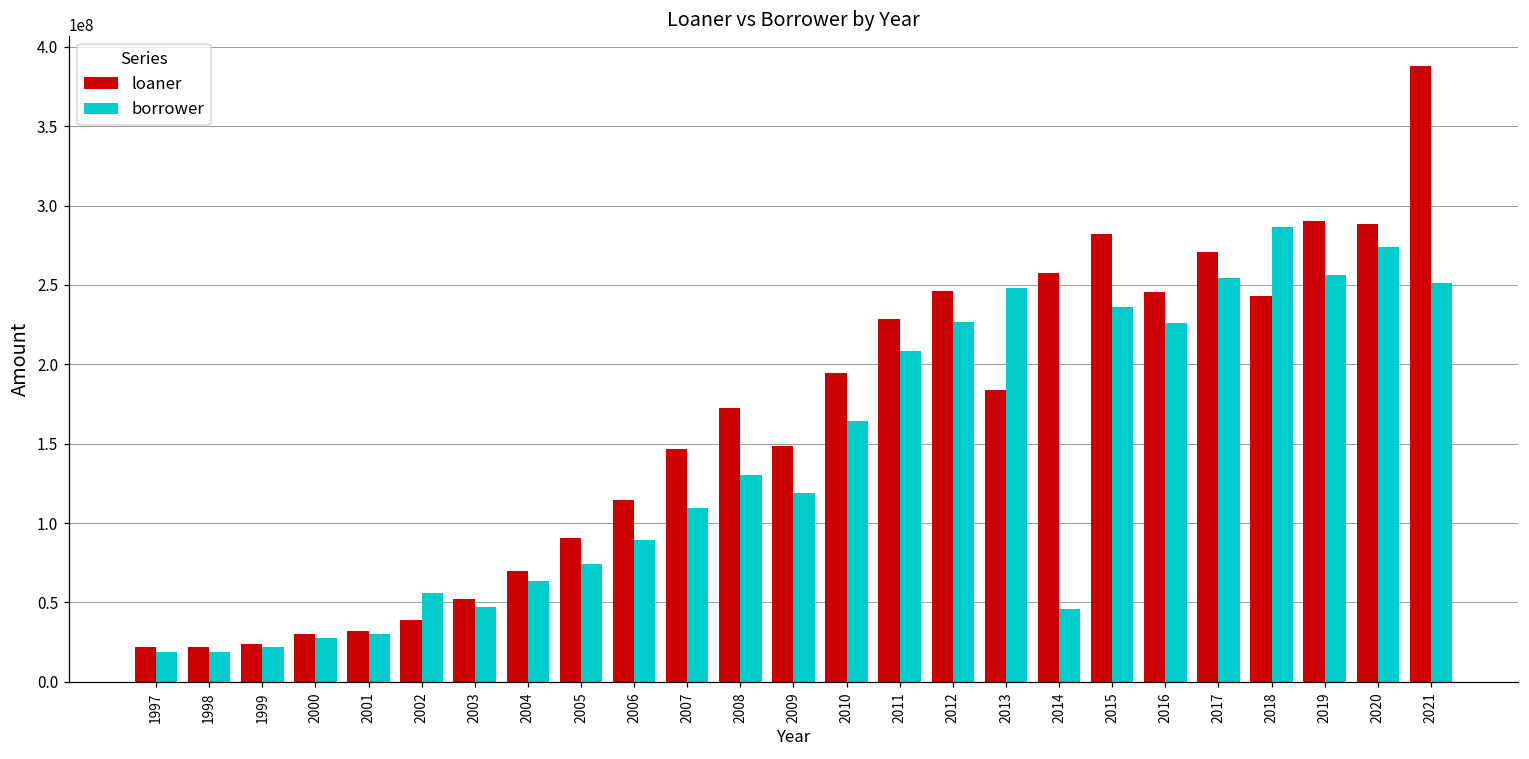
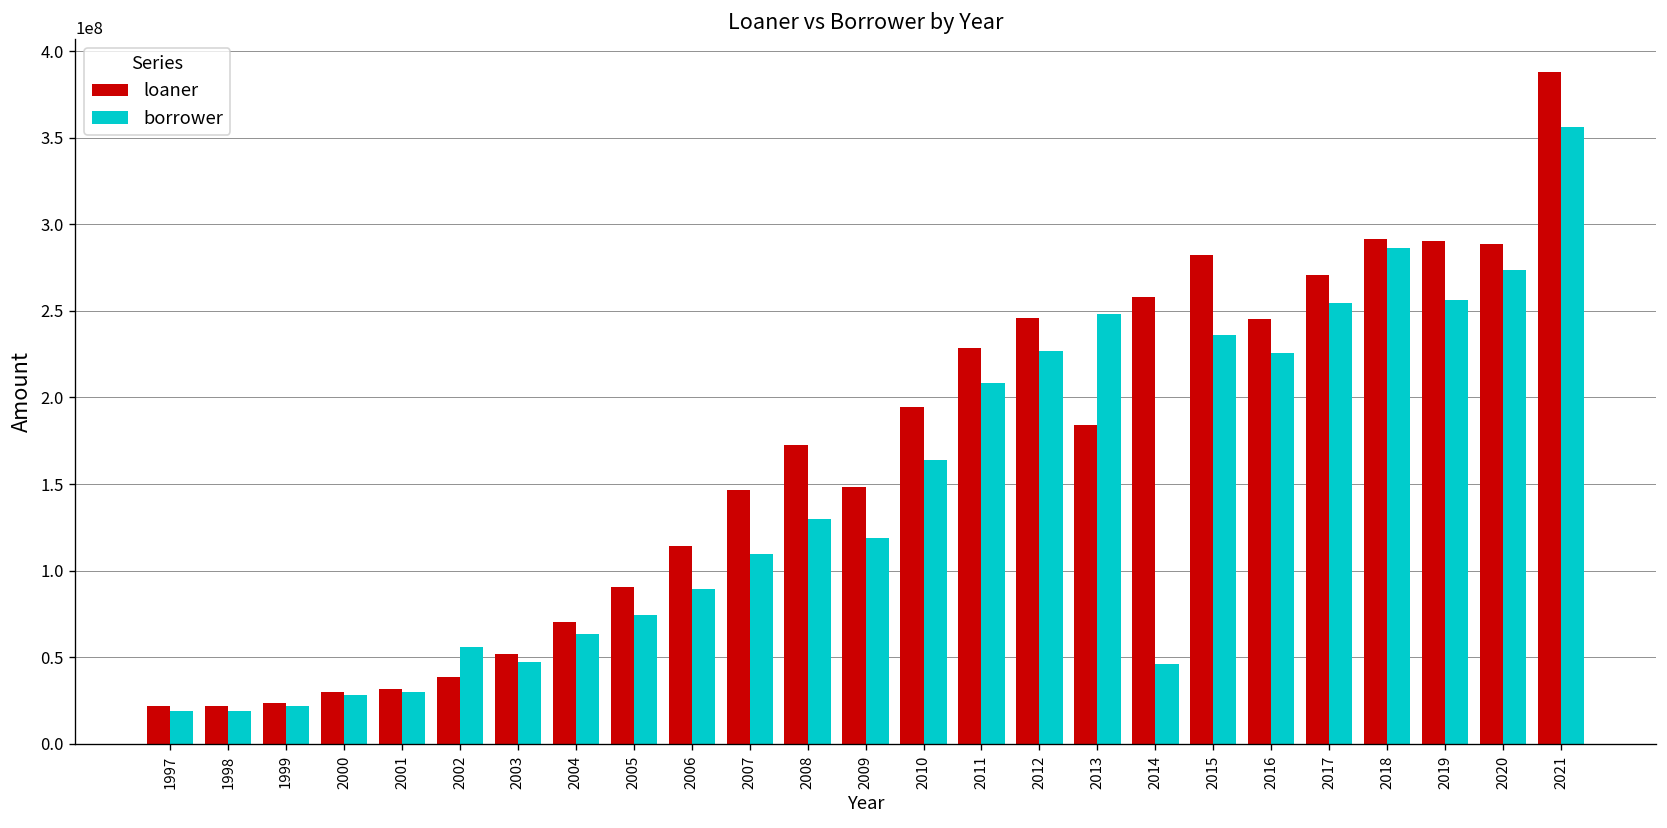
  {
    "loaner": {
      "1997": 22000000,
      "1998": 22000000,
      "1999": 23000000,
      "2000": 30000000,
      "2001": 32000000,
      "2002": 39000000,
      "2003": 52000000,
      "2004": 70000000,
      "2005": 90000000,
      "2006": 114000000,
      "2007": 147000000,
      "2008": 173000000,
      "2009": 148000000,
      "2010": 195000000,
      "2011": 229000000,
      "2012": 246000000,
      "2013": 184000000,
      "2014": 258000000,
      "2015": 282000000,
      "2016": 245000000,
      "2017": 271000000,
-     "2018": 243000000,
+     "2018": 291000000,
      "2019": 291000000,
      "2020": 288000000,
      "2021": 388000000
    },
    "borrower": {
      "1997": 19000000,
      "1998": 19000000,
      "1999": 22000000,
      "2000": 28000000,
      "2001": 30000000,
      "2002": 56000000,
      "2003": 47000000,
      "2004": 63000000,
      "2005": 74000000,
      "2006": 89000000,
      "2007": 110000000,
      "2008": 130000000,
      "2009": 119000000,
      "2010": 164000000,
      "2011": 209000000,
      "2012": 227000000,
      "2013": 248000000,
      "2014": 46000000,
      "2015": 236000000,
      "2016": 226000000,
      "2017": 254000000,
      "2018": 286000000,
      "2019": 256000000,
      "2020": 274000000,
-     "2021": 251000000
+     "2021": 356000000
    }
  }
